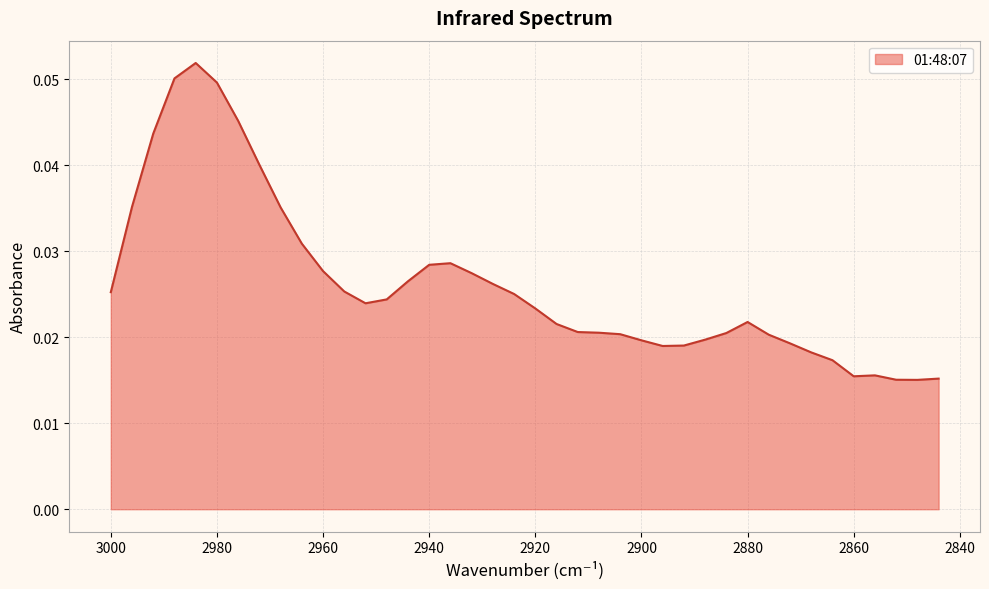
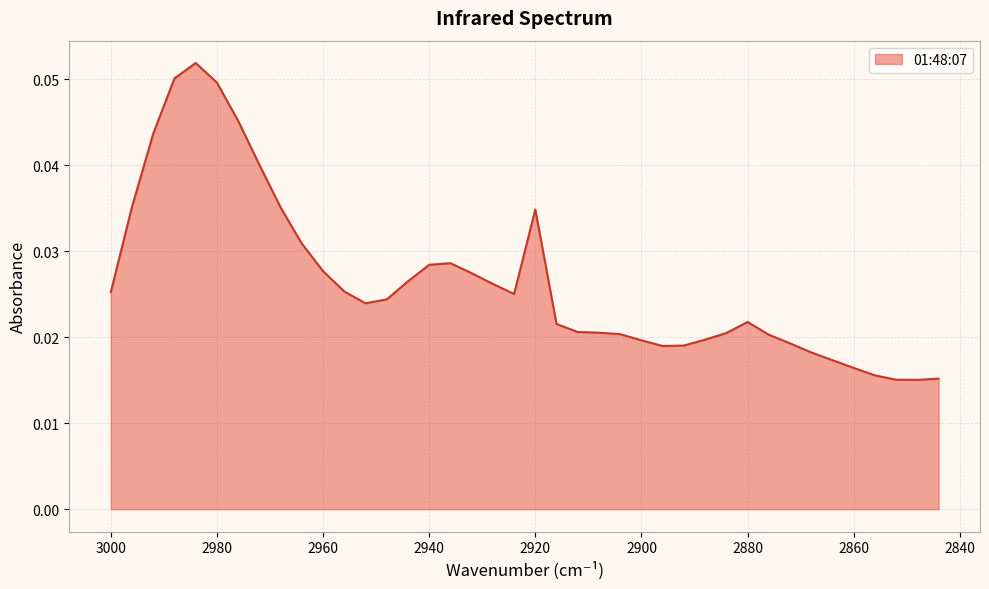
  {
    "3000": 0.025,
    "2980": 0.050,
    "2960": 0.028,
    "2940": 0.028,
-   "2920": 0.023,
+   "2920": 0.035,
    "2900": 0.020,
    "2880": 0.022,
-   "2860": 0.015
+   "2860": 0.016
  }
